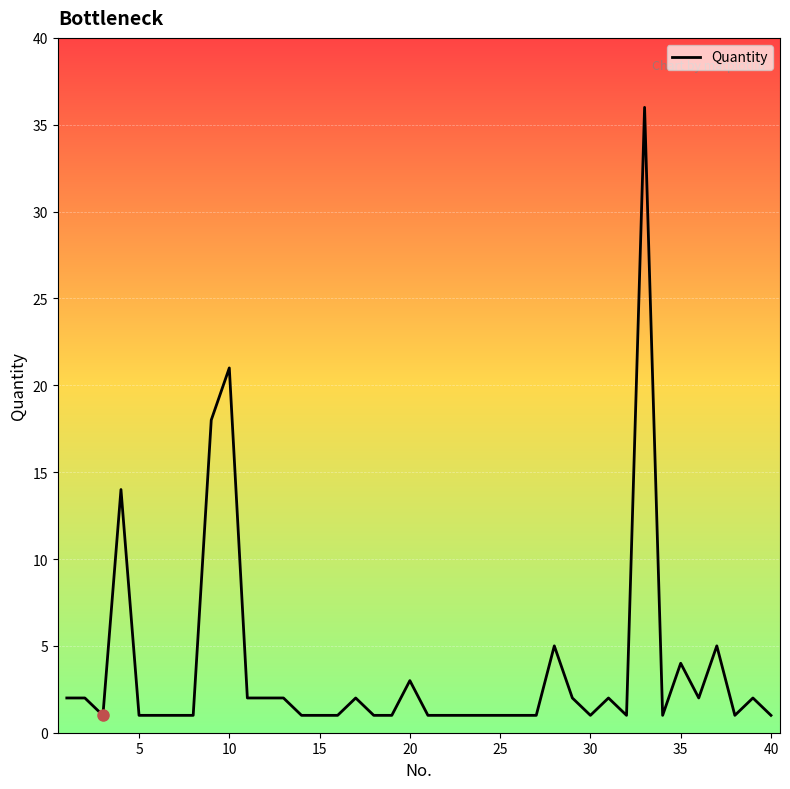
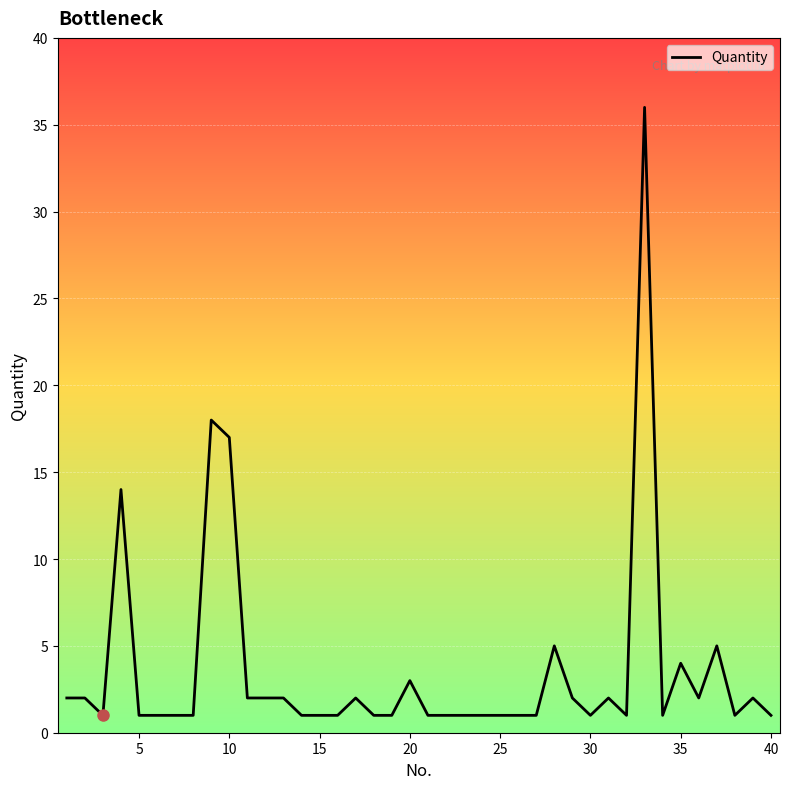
  {
    "Quantity": {
      "5": 1,
-     "10": 21,
+     "10": 17,
      "15": 1,
      "20": 3,
      "25": 1,
      "30": 1,
      "35": 4,
      "40": 1
    }
  }
